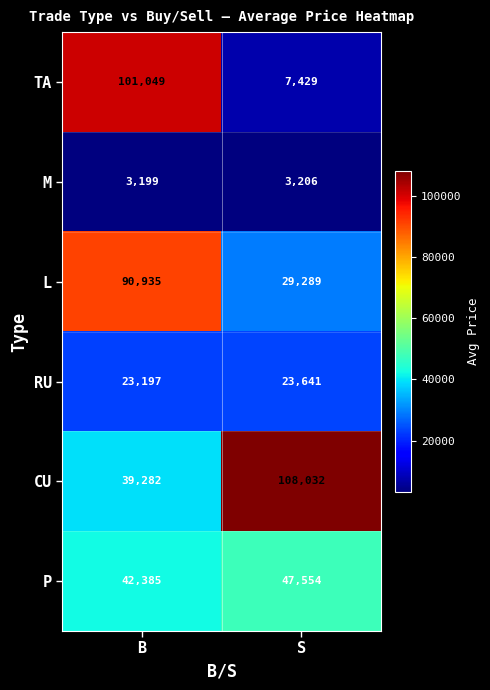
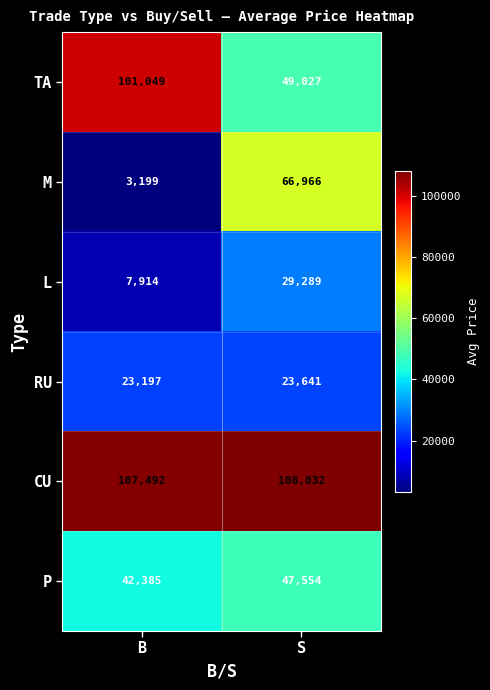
  {
    "TA": {
      "B": "101,049",
-     "S": "7,429"
+     "S": "49,027"
    },
    "M": {
      "B": "3,199",
-     "S": "3,206"
+     "S": "66,966"
    },
    "L": {
-     "B": "90,935",
+     "B": "7,914",
      "S": "29,289"
    },
    "RU": {
      "B": "23,197",
      "S": "23,641"
    },
    "CU": {
-     "B": "39,282",
+     "B": "107,492",
      "S": "108,032"
    },
    "P": {
      "B": "42,385",
      "S": "47,554"
    }
  }
